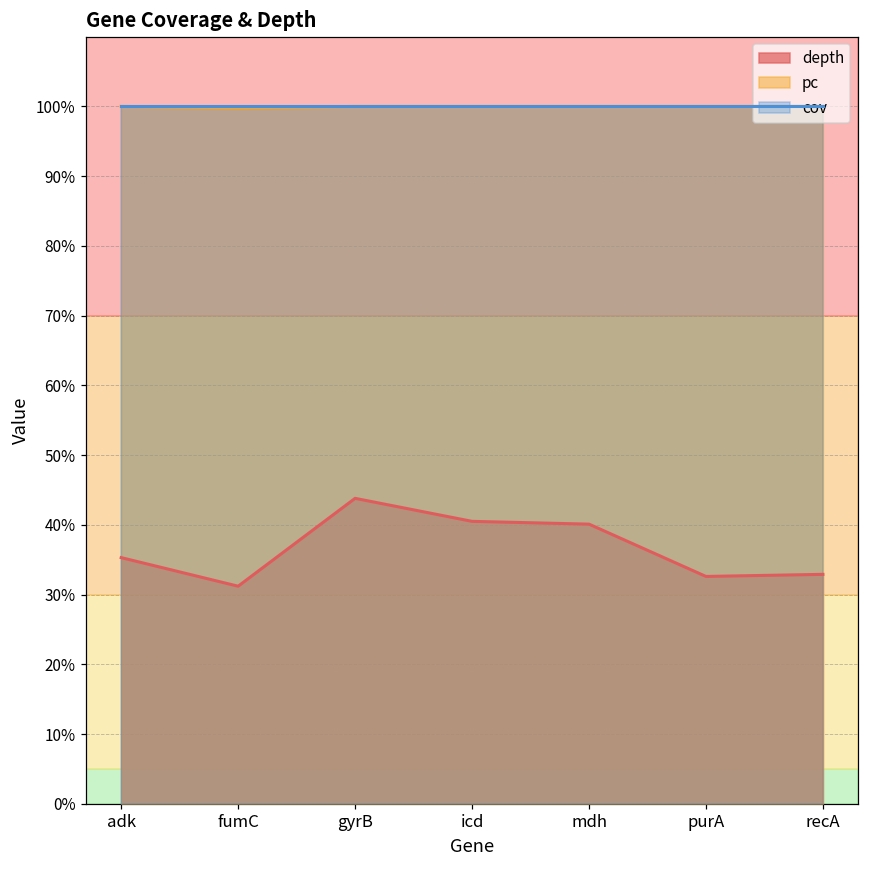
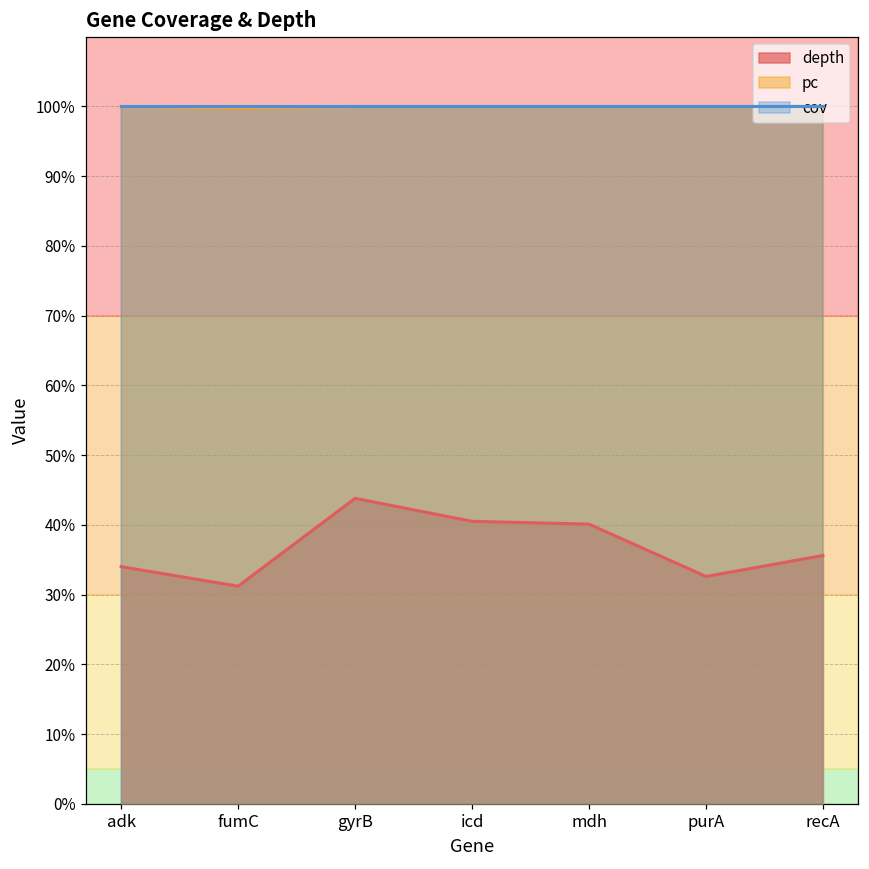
  {
    "depth": {
-     "adk": "35%",
+     "adk": "34%",
      "fumC": "31%",
      "gyrB": "44%",
      "icd": "41%",
      "mdh": "40%",
      "purA": "33%",
-     "recA": "33%"
+     "recA": "36%"
    }
  }
